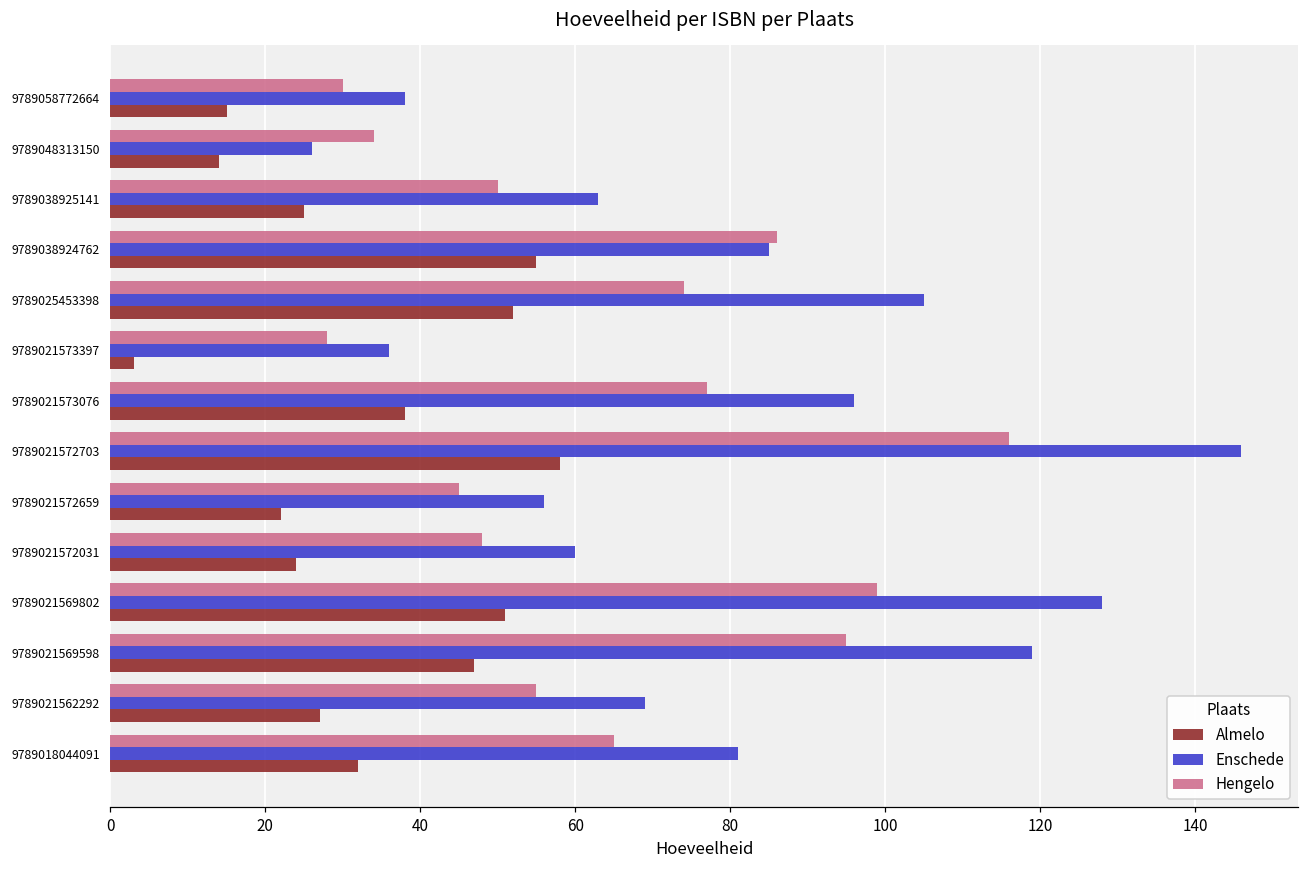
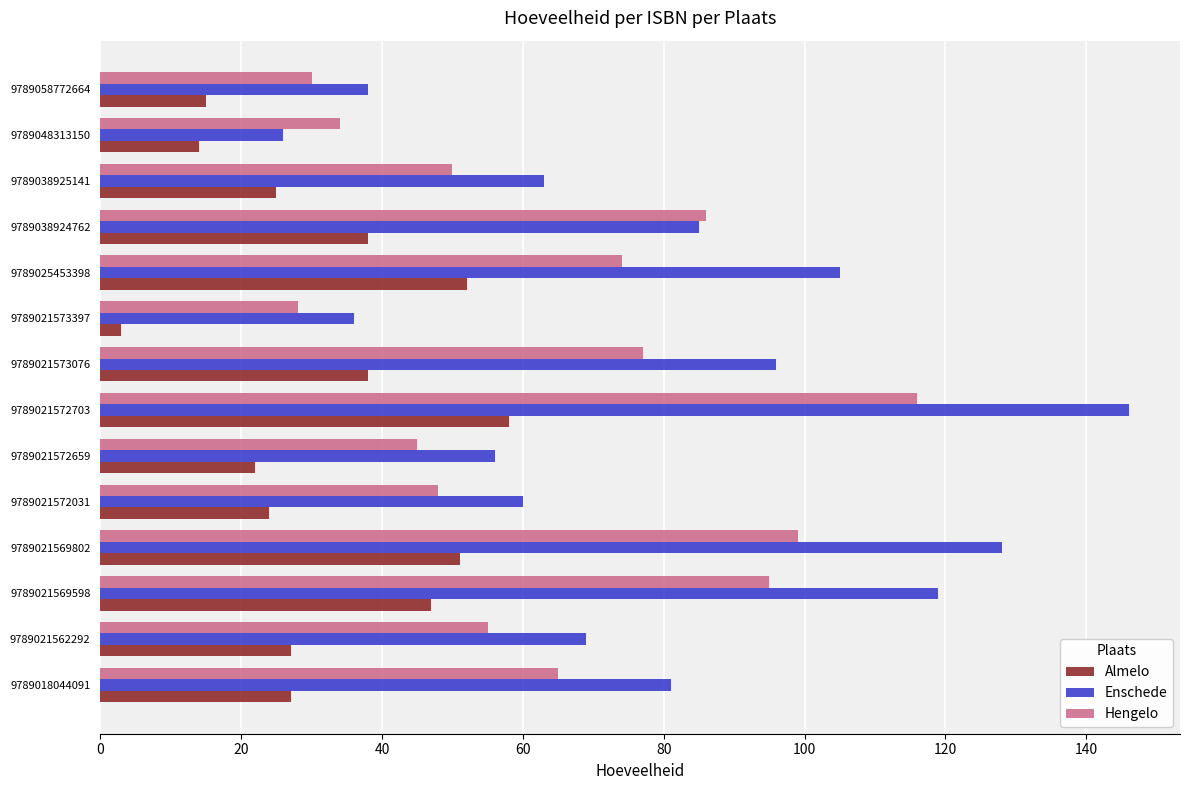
  {
    "Almelo": {
      "9789058772664": 15,
      "9789048313150": 14,
      "9789038925141": 25,
-     "9789038924762": 55,
+     "9789038924762": 38,
      "9789025453398": 52,
      "9789021573397": 3,
      "9789021573076": 38,
      "9789021572703": 58,
      "9789021572659": 22,
      "9789021572031": 24,
      "9789021569802": 51,
      "9789021569598": 47,
      "9789021562292": 27,
-     "9789018044091": 32
+     "9789018044091": 27
    },
    "Enschede": {
      "9789058772664": 38,
      "9789048313150": 26,
      "9789038925141": 63,
      "9789038924762": 85,
      "9789025453398": 105,
      "9789021573397": 36,
      "9789021573076": 96,
      "9789021572703": 146,
      "9789021572659": 56,
      "9789021572031": 60,
      "9789021569802": 128,
      "9789021569598": 119,
      "9789021562292": 69,
      "9789018044091": 81
    },
    "Hengelo": {
      "9789058772664": 30,
      "9789048313150": 34,
      "9789038925141": 50,
      "9789038924762": 86,
      "9789025453398": 74,
      "9789021573397": 28,
      "9789021573076": 77,
      "9789021572703": 116,
      "9789021572659": 45,
      "9789021572031": 48,
      "9789021569802": 99,
      "9789021569598": 95,
      "9789021562292": 55,
      "9789018044091": 65
    }
  }
